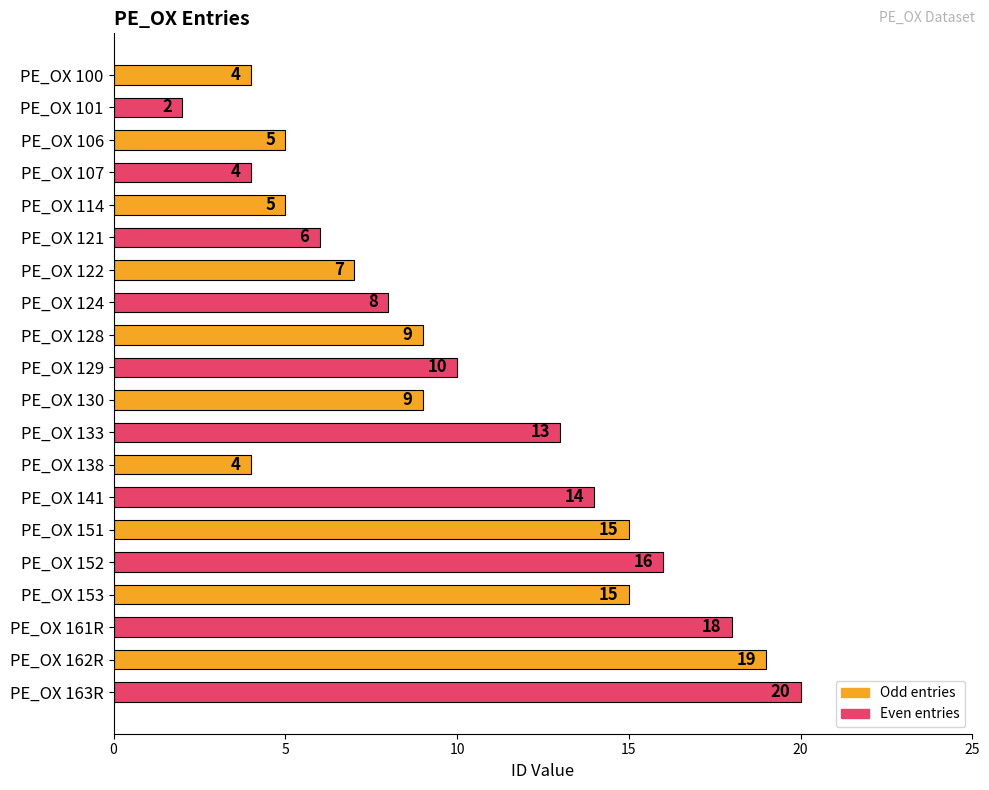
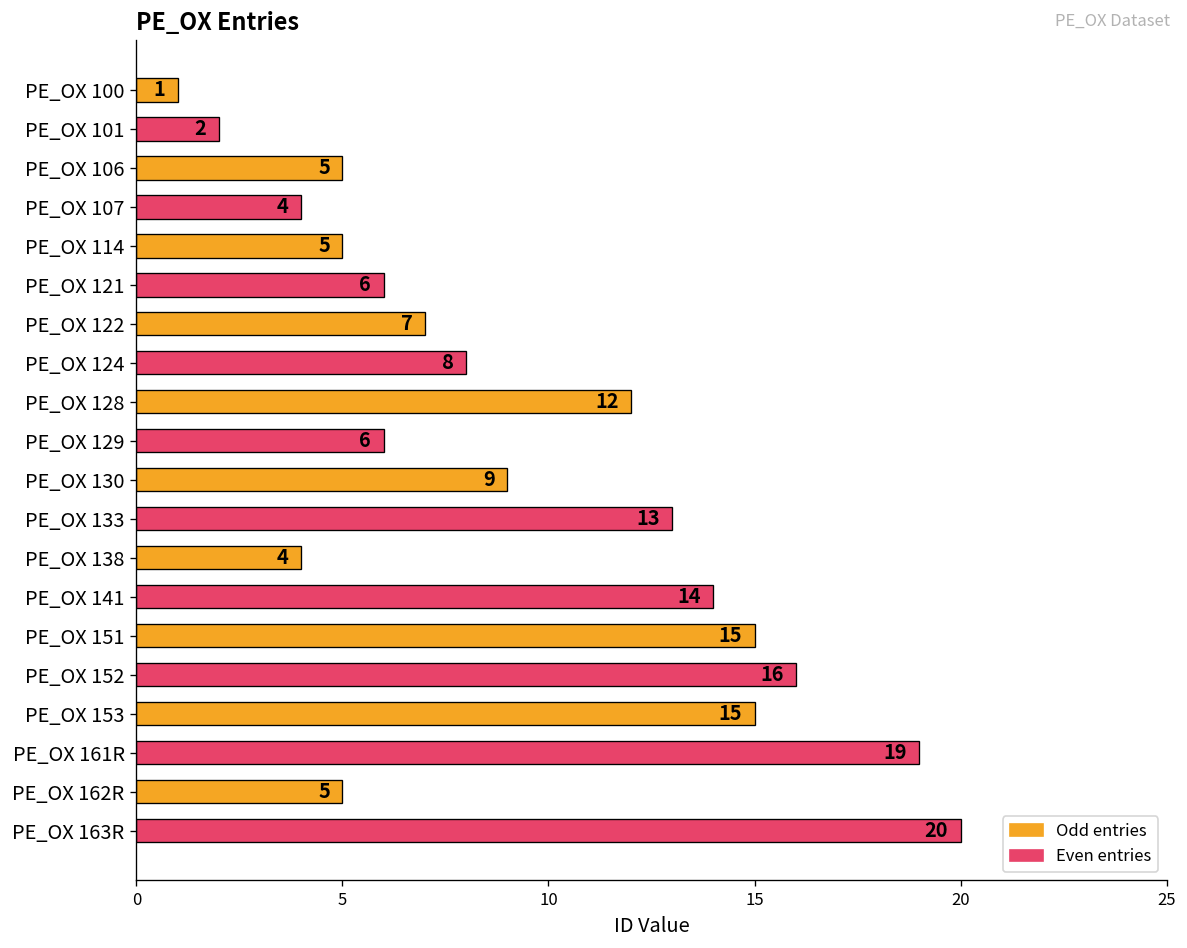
  {
-   "PE_OX 100": 4,
+   "PE_OX 100": 1,
    "PE_OX 101": 2,
    "PE_OX 106": 5,
    "PE_OX 107": 4,
    "PE_OX 114": 5,
    "PE_OX 121": 6,
    "PE_OX 122": 7,
    "PE_OX 124": 8,
-   "PE_OX 128": 9,
-   "PE_OX 129": 10,
+   "PE_OX 128": 12,
+   "PE_OX 129": 6,
    "PE_OX 130": 9,
    "PE_OX 133": 13,
    "PE_OX 138": 4,
    "PE_OX 141": 14,
    "PE_OX 151": 15,
    "PE_OX 152": 16,
    "PE_OX 153": 15,
-   "PE_OX 161R": 18,
-   "PE_OX 162R": 19,
+   "PE_OX 161R": 19,
+   "PE_OX 162R": 5,
    "PE_OX 163R": 20
  }
